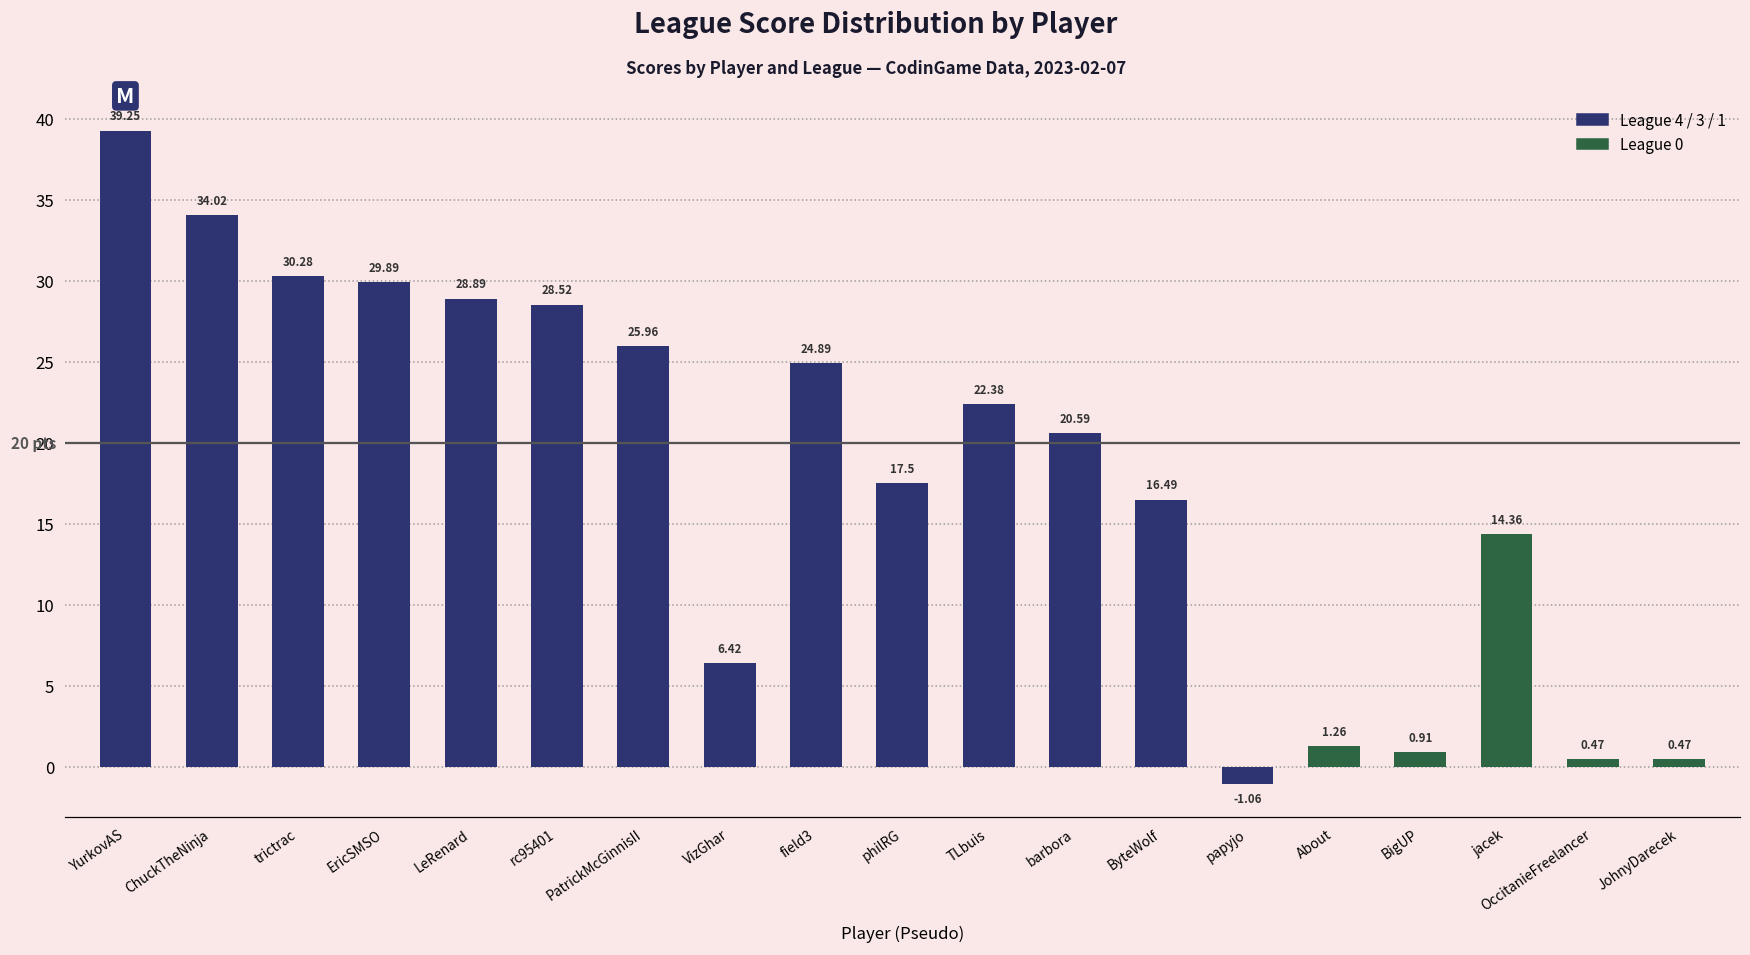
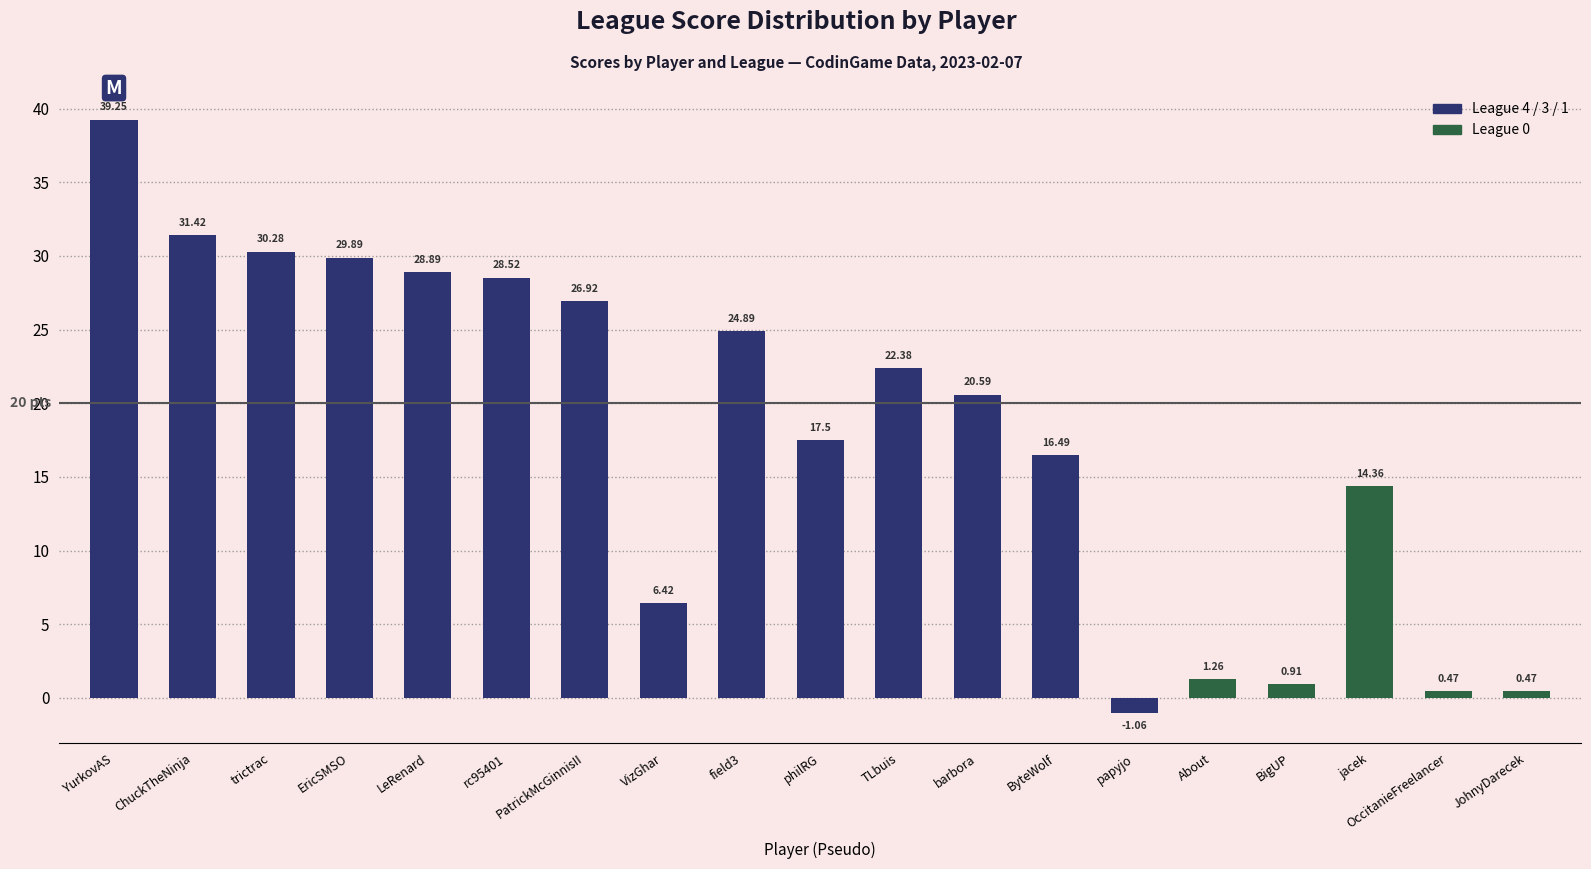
  {
    "YurkovAS": 39.25,
-   "ChuckTheNinja": 34.02,
+   "ChuckTheNinja": 31.42,
    "trictrac": 30.28,
    "EricSMSO": 29.89,
    "LeRenard": 28.89,
    "rc95401": 28.52,
-   "PatrickMcGinnisII": 25.96,
+   "PatrickMcGinnisII": 26.92,
    "VizGhar": 6.42,
    "field3": 24.89,
    "philRG": 17.5,
    "TLbuis": 22.38,
    "barbora": 20.59,
    "ByteWolf": 16.49,
    "papyjo": -1.06,
    "About": 1.26,
    "BigUP": 0.91,
    "jacek": 14.36,
    "OccitanieFreelancer": 0.47,
    "JohnyDarecek": 0.47
  }
